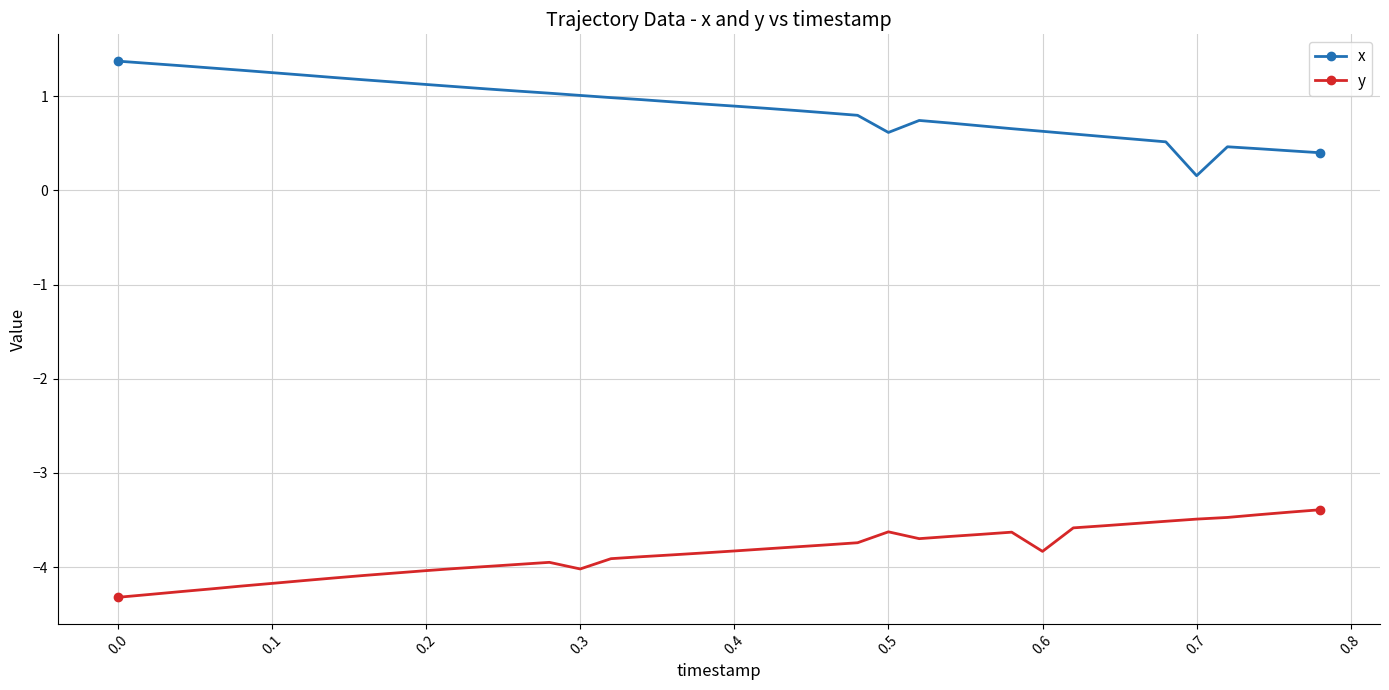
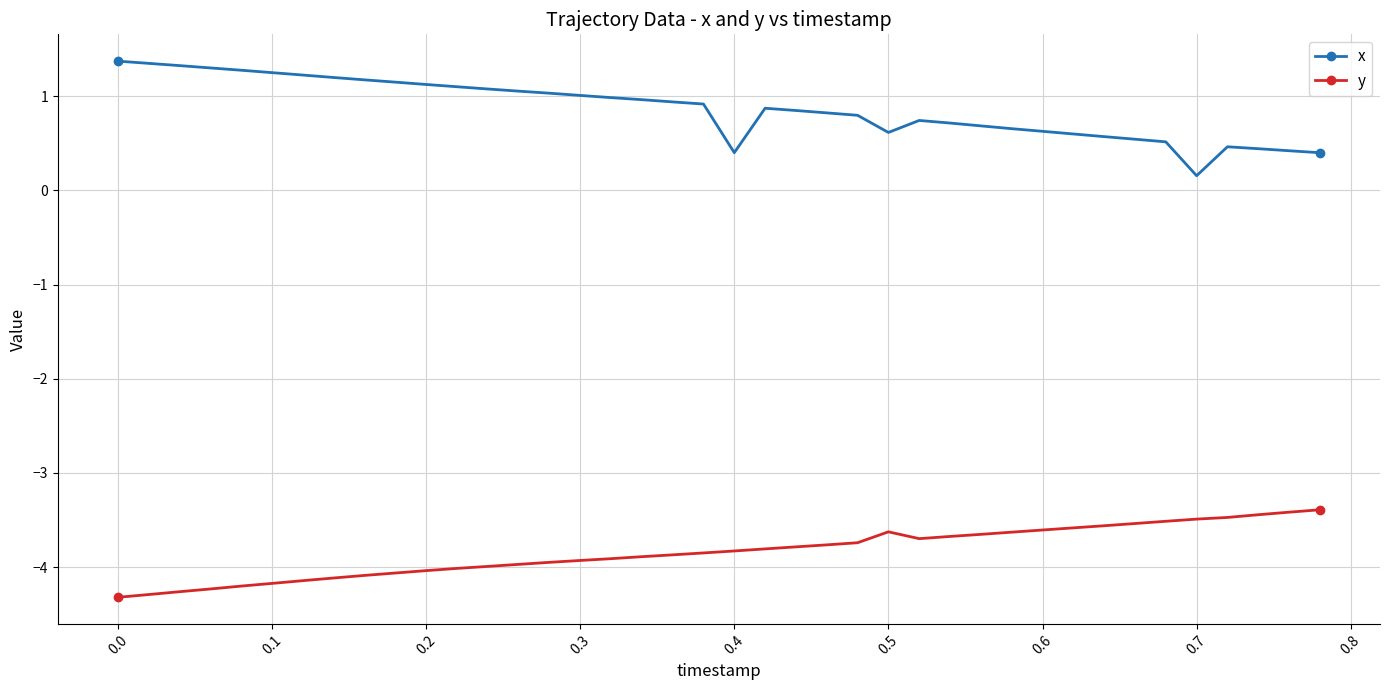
  {
    "x": {
      "0.0": 1.4,
      "0.1": 1.3,
      "0.2": 1.1,
      "0.3": 1.0,
-     "0.4": 0.9,
+     "0.4": 0.4,
      "0.5": 0.6,
      "0.6": 0.6,
      "0.7": 0.2
    },
    "y": {
      "0.0": -4.3,
      "0.1": -4.2,
      "0.2": -4.0,
-     "0.3": -4.0,
+     "0.3": -3.9,
      "0.4": -3.8,
      "0.5": -3.6,
-     "0.6": -3.8,
+     "0.6": -3.6,
      "0.7": -3.5
    }
  }
